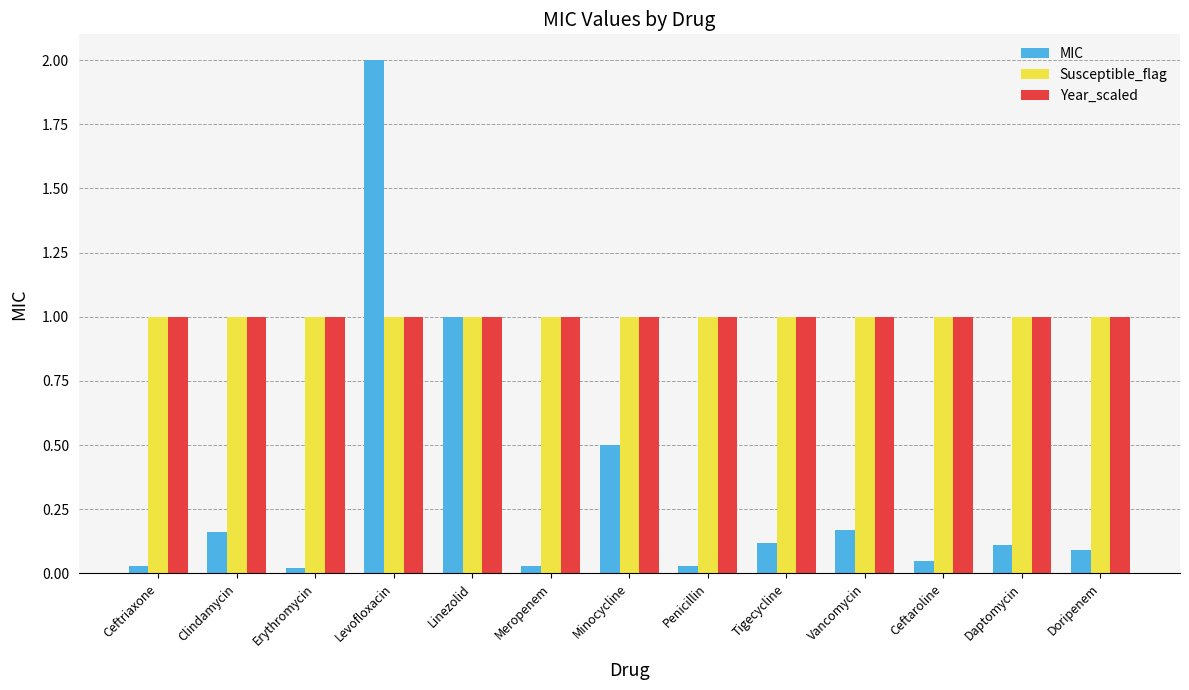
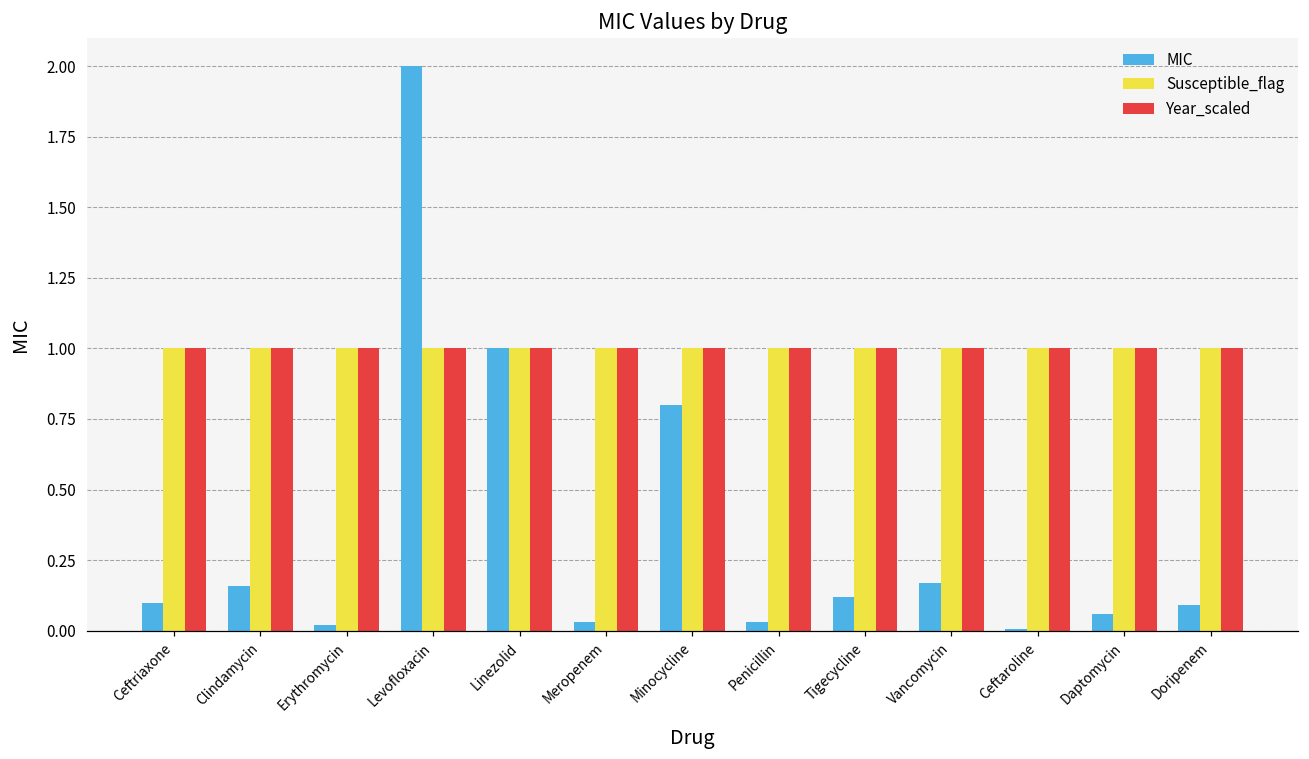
  {
    "MIC": {
-     "Ceftriaxone": 0.03,
+     "Ceftriaxone": 0.10,
      "Clindamycin": 0.16,
      "Erythromycin": 0.02,
      "Levofloxacin": 2.00,
      "Linezolid": 1.00,
      "Meropenem": 0.03,
-     "Minocycline": 0.5,
+     "Minocycline": 0.8,
      "Penicillin": 0.03,
      "Tigecycline": 0.12,
      "Vancomycin": 0.17,
-     "Ceftaroline": 0.05,
-     "Daptomycin": 0.11,
+     "Ceftaroline": 0.01,
+     "Daptomycin": 0.06,
      "Doripenem": 0.09
    },
    "Susceptible_flag": {
      "Ceftriaxone": 1.00,
      "Clindamycin": 1.00,
      "Erythromycin": 1.00,
      "Levofloxacin": 1.00,
      "Linezolid": 1.00,
      "Meropenem": 1.00,
      "Minocycline": 1.00,
      "Penicillin": 1.00,
      "Tigecycline": 1.00,
      "Vancomycin": 1.00,
      "Ceftaroline": 1.00,
      "Daptomycin": 1.00,
      "Doripenem": 1.00
    },
    "Year_scaled": {
      "Ceftriaxone": 1.00,
      "Clindamycin": 1.00,
      "Erythromycin": 1.00,
      "Levofloxacin": 1.00,
      "Linezolid": 1.00,
      "Meropenem": 1.00,
      "Minocycline": 1.00,
      "Penicillin": 1.00,
      "Tigecycline": 1.00,
      "Vancomycin": 1.00,
      "Ceftaroline": 1.00,
      "Daptomycin": 1.00,
      "Doripenem": 1.00
    }
  }
